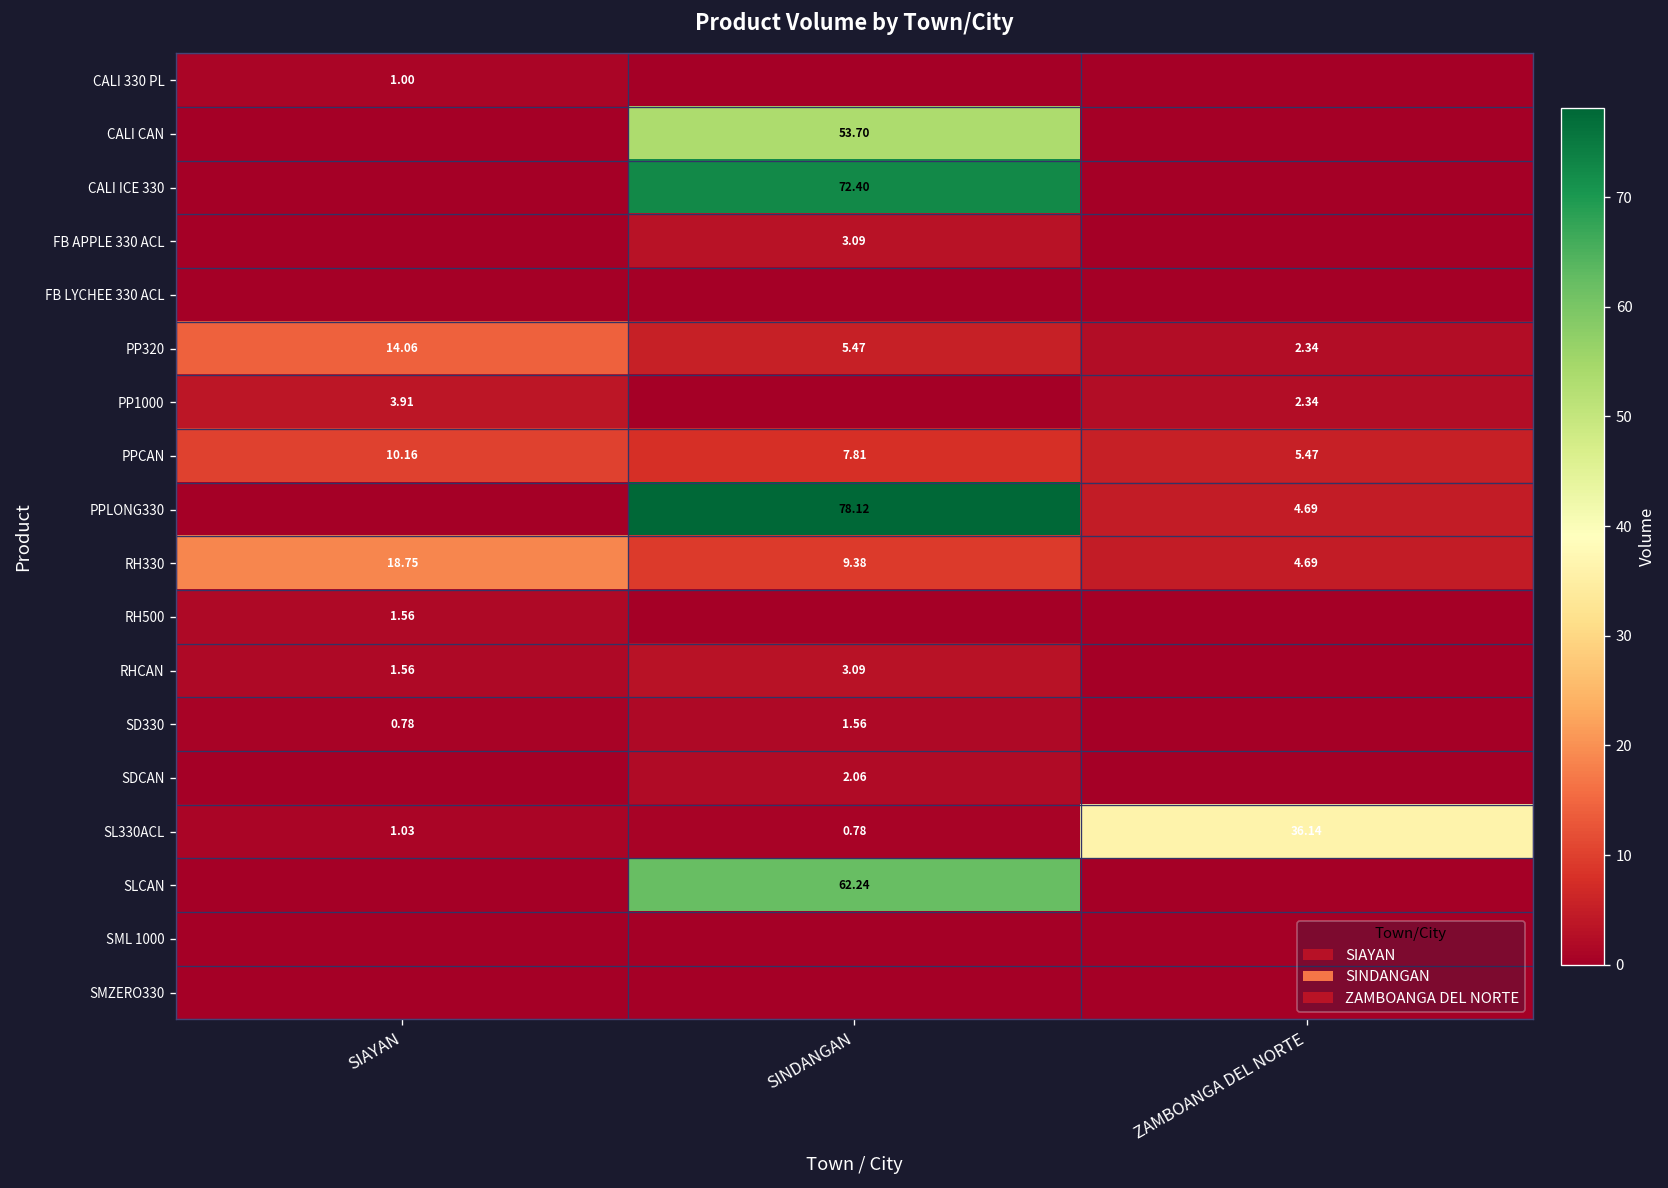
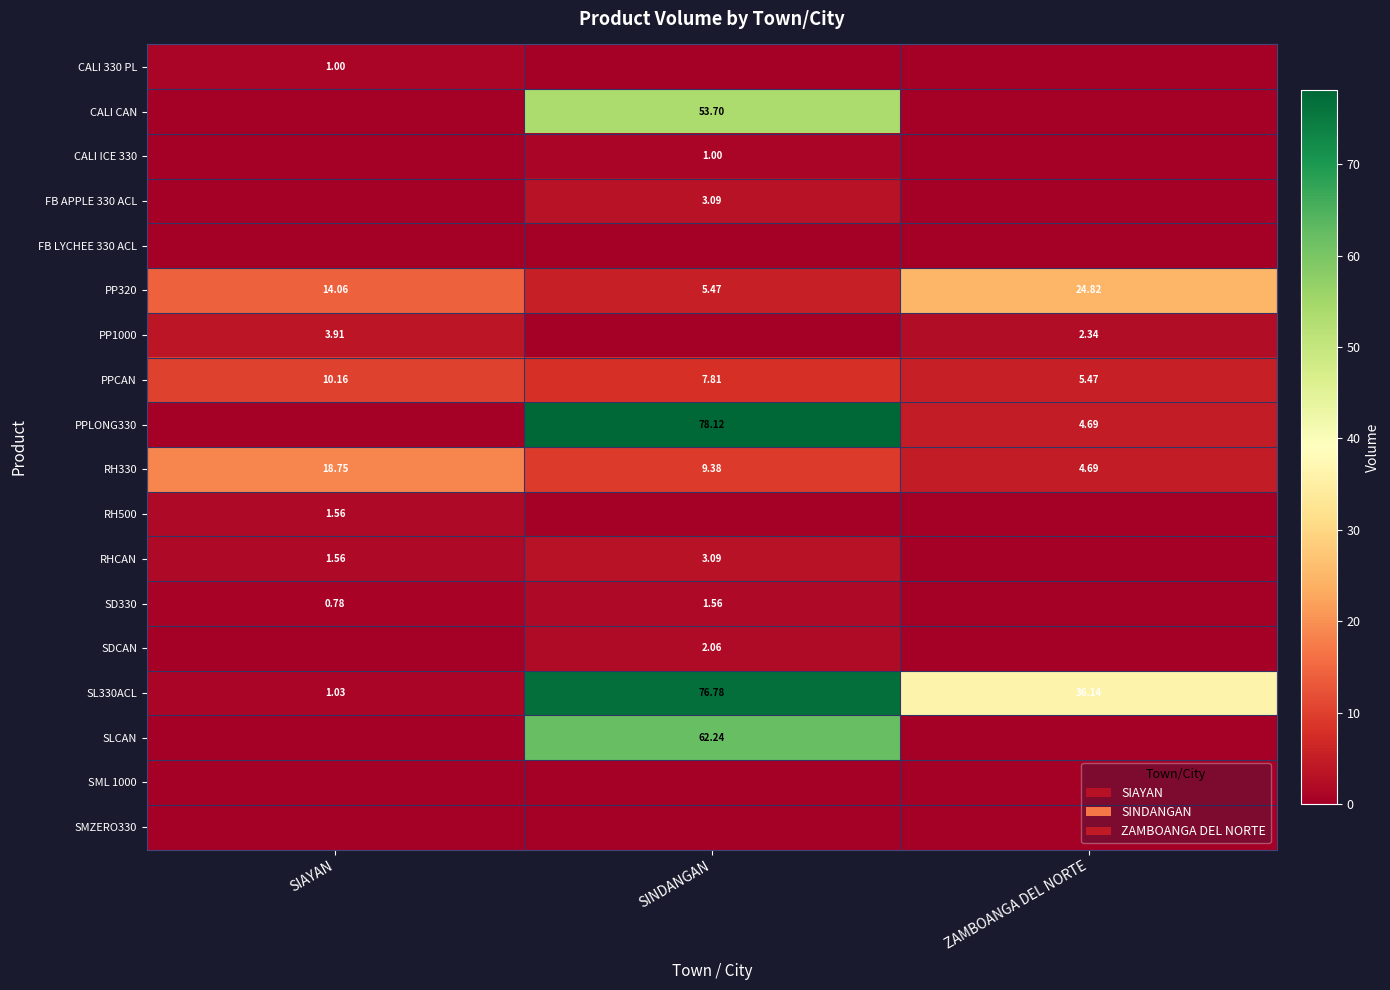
  {
    "CALI 330 PL": {
      "SIAYAN": 1.00
    },
    "CALI CAN": {
      "SINDANGAN": 53.70
    },
    "CALI ICE 330": {
-     "SINDANGAN": 72.40
+     "SINDANGAN": 1.00
    },
    "FB APPLE 330 ACL": {
      "SINDANGAN": 3.09
    },
    "PP320": {
      "SIAYAN": 14.06,
      "SINDANGAN": 5.47,
-     "ZAMBOANGA DEL NORTE": 2.34
+     "ZAMBOANGA DEL NORTE": 24.82
    },
    "PP1000": {
      "SIAYAN": 3.91,
      "ZAMBOANGA DEL NORTE": 2.34
    },
    "PPCAN": {
      "SIAYAN": 10.16,
      "SINDANGAN": 7.81,
      "ZAMBOANGA DEL NORTE": 5.47
    },
    "PPLONG330": {
      "SINDANGAN": 78.12,
      "ZAMBOANGA DEL NORTE": 4.69
    },
    "RH330": {
      "SIAYAN": 18.75,
      "SINDANGAN": 9.38,
      "ZAMBOANGA DEL NORTE": 4.69
    },
    "RH500": {
      "SIAYAN": 1.56
    },
    "RHCAN": {
      "SIAYAN": 1.56,
      "SINDANGAN": 3.09
    },
    "SD330": {
      "SIAYAN": 0.78,
      "SINDANGAN": 1.56
    },
    "SDCAN": {
      "SINDANGAN": 2.06
    },
    "SL330ACL": {
      "SIAYAN": 1.03,
-     "SINDANGAN": 0.78,
+     "SINDANGAN": 76.78,
      "ZAMBOANGA DEL NORTE": 36.14
    },
    "SLCAN": {
      "SINDANGAN": 62.24
    }
  }
